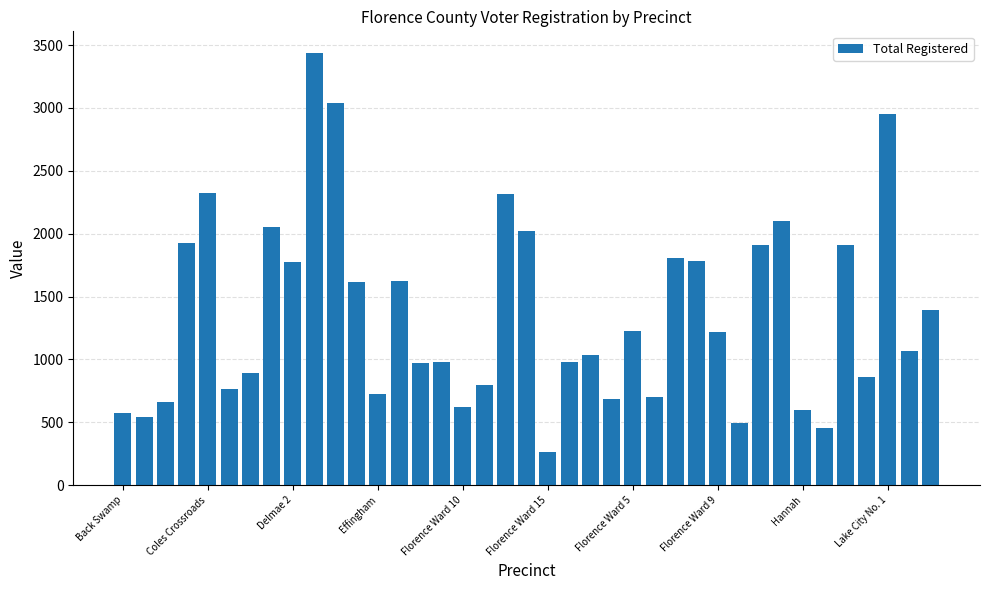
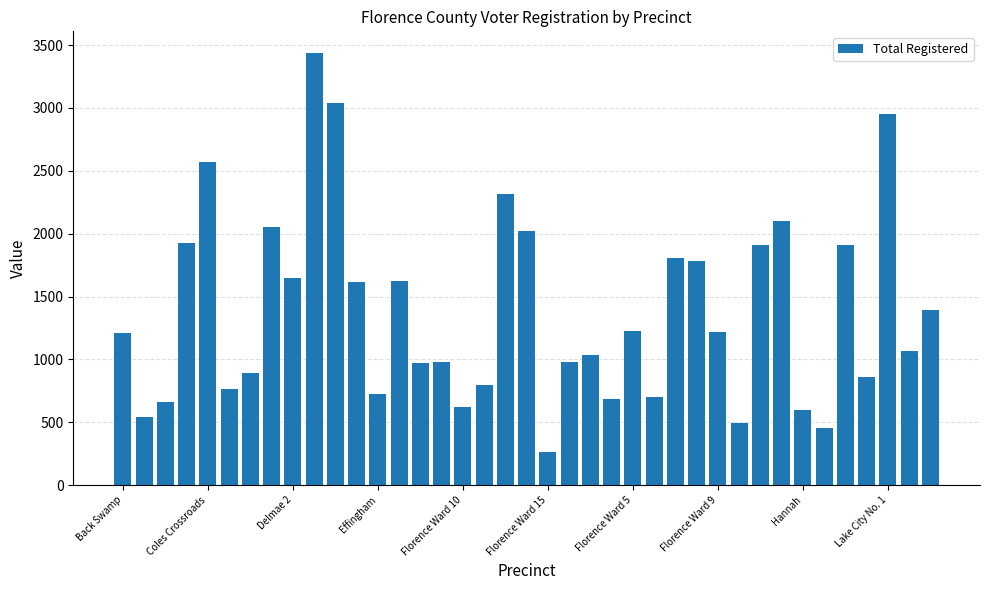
  {
-   "Back Swamp": 570,
-   "Coles Crossroads": 2330,
-   "Delmae 2": 1780,
+   "Back Swamp": 1210,
+   "Coles Crossroads": 2570,
+   "Delmae 2": 1650,
    "Effingham": 720,
    "Florence Ward 10": 620,
    "Florence Ward 15": 270,
    "Florence Ward 5": 1220,
    "Florence Ward 9": 1220,
    "Hannah": 600,
    "Lake City No. 1": 2950
  }
